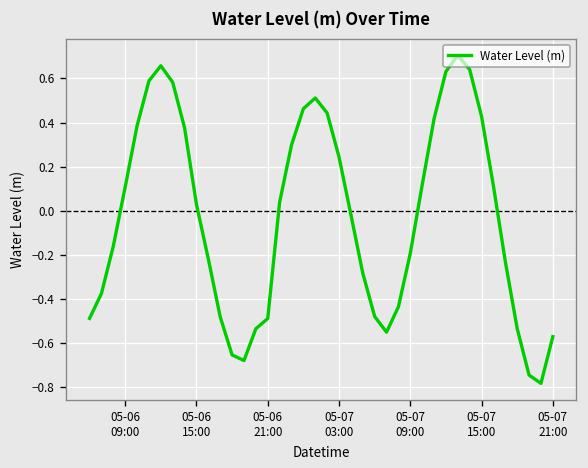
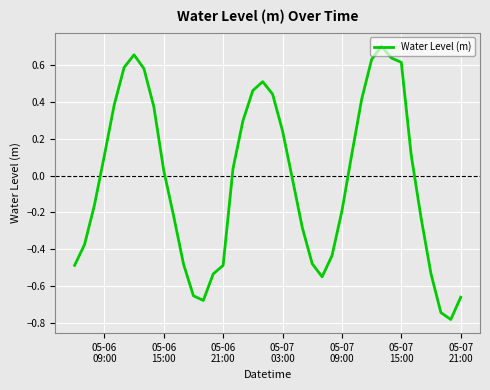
  {
    "05-06 09:00": 0.11,
    "05-06 15:00": 0.03,
    "05-06 21:00": -0.49,
    "05-07 03:00": 0.24,
    "05-07 09:00": -0.19,
-   "05-07 15:00": 0.43,
-   "05-07 21:00": -0.57
+   "05-07 15:00": 0.62,
+   "05-07 21:00": -0.66
  }
